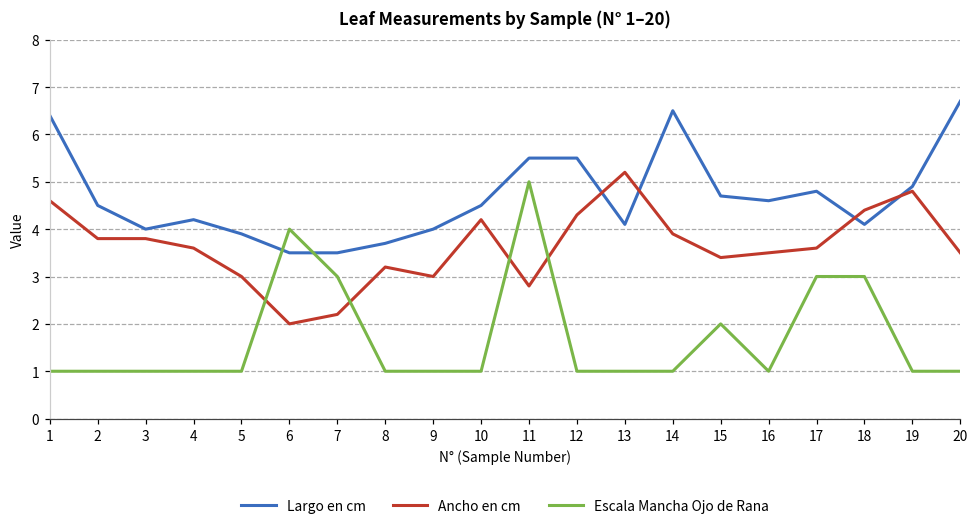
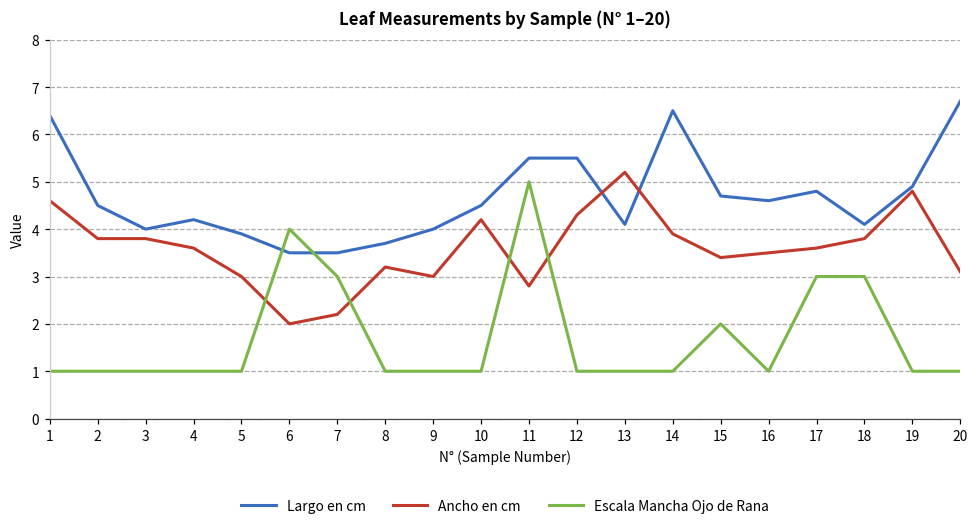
  {
    "Largo en cm": {
      "1": 6.4,
      "2": 4.5,
      "3": 4.0,
      "4": 4.2,
      "5": 3.9,
      "6": 3.5,
      "7": 3.5,
      "8": 3.7,
      "9": 4.0,
      "10": 4.5,
      "11": 5.5,
      "12": 5.5,
      "13": 4.1,
      "14": 6.5,
      "15": 4.7,
      "16": 4.6,
      "17": 4.8,
      "18": 4.1,
      "19": 4.9,
      "20": 6.7
    },
    "Ancho en cm": {
      "1": 4.6,
      "2": 3.8,
      "3": 3.8,
      "4": 3.6,
      "5": 3.0,
      "6": 2.0,
      "7": 2.2,
      "8": 3.2,
      "9": 3.0,
      "10": 4.2,
      "11": 2.8,
      "12": 4.3,
      "13": 5.2,
      "14": 3.9,
      "15": 3.4,
      "16": 3.5,
      "17": 3.6,
-     "18": 4.4,
+     "18": 3.8,
      "19": 4.8,
-     "20": 3.5
+     "20": 3.1
    },
    "Escala Mancha Ojo de Rana": {
      "1": 1.0,
      "2": 1.0,
      "3": 1.0,
      "4": 1.0,
      "5": 1.0,
      "6": 4.0,
      "7": 3.0,
      "8": 1.0,
      "9": 1.0,
      "10": 1.0,
      "11": 5.0,
      "12": 1.0,
      "13": 1.0,
      "14": 1.0,
      "15": 2.0,
      "16": 1.0,
      "17": 3.0,
      "18": 3.0,
      "19": 1.0,
      "20": 1.0
    }
  }
